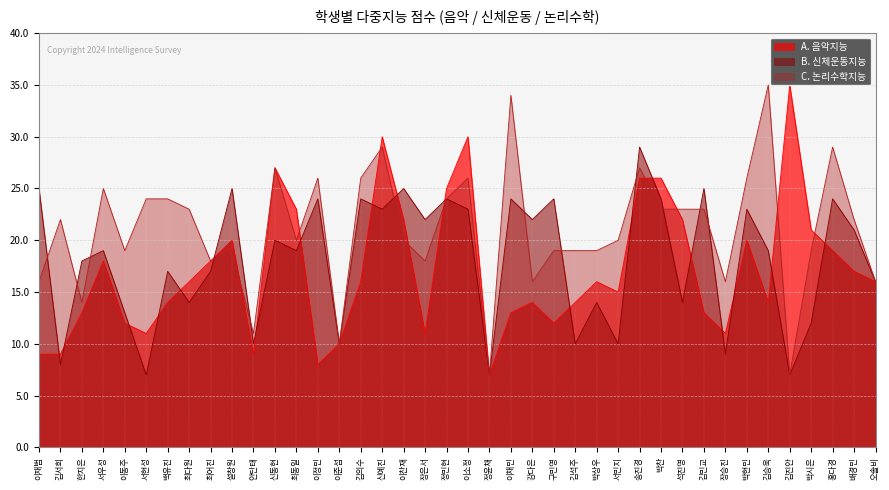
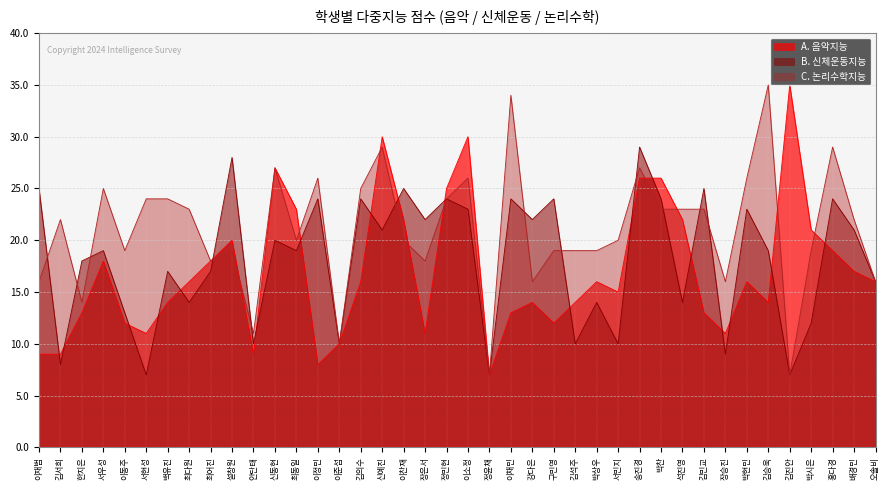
  {
    "A. 음악지능": {
      "이재범": 9,
      "김서희": 9,
      "한지은": 13,
      "서우성": 18,
      "이동주": 12,
      "서현성": 11,
      "백유진": 14,
      "최다원": 16,
      "설창원": 20,
      "안단태": 9,
      "최동일": 23,
      "이정민": 8,
      "김의수": 16,
      "신예진": 30,
      "이찬재": 22,
      "장은서": 11,
      "정민현": 25,
      "이소정": 30,
      "이채민": 13,
      "강다은": 14,
      "구민영": 12,
      "김석주": 14,
      "박상우": 16,
      "서민지": 15,
      "송진경": 26,
      "박찬": 26,
      "석진영": 22,
      "김민교": 13,
      "장승진": 11,
-     "박현민": 20,
+     "박현민": 16,
      "김승욱": 14,
      "박시은": 21,
      "홍다경": 19,
      "배경민": 17
    },
    "B. 신체운동지능": {
      "이재범": 25,
      "김서희": 8,
      "한지은": 18,
      "서우성": 19,
      "이동주": 13,
      "서현성": 7,
      "백유진": 17,
      "최다원": 14,
      "최어진": 17,
-     "설창원": 25,
+     "설창원": 28,
      "안단태": 10,
      "신동현": 20,
      "최동일": 19,
      "이정민": 24,
      "김의수": 24,
-     "신예진": 23,
+     "신예진": 21,
      "이찬재": 25,
      "장은서": 22,
      "이소정": 23,
      "이채민": 24,
      "강다은": 22,
      "구민영": 24,
      "김석주": 10,
      "박상우": 14,
      "서민지": 10,
      "송진경": 29,
      "박찬": 24,
      "석진영": 14,
      "김민교": 25,
      "장승진": 9,
      "박현민": 23,
      "김승욱": 19,
      "박시은": 12,
      "홍다경": 24,
      "배경민": 21
    },
    "C. 논리수학지능": {
      "이재범": 16,
      "김서희": 22,
      "한지은": 14,
      "서우성": 25,
      "이동주": 19,
      "서현성": 24,
      "백유진": 24,
      "최다원": 23,
      "설창원": 19,
      "안단태": 11,
      "최동일": 20,
      "이정민": 26,
-     "김의수": 26,
+     "김의수": 25,
      "신예진": 29,
      "이찬재": 20,
      "장은서": 18,
      "이소정": 26,
      "이채민": 34,
      "강다은": 16,
      "구민영": 19,
      "김석주": 19,
      "박상우": 19,
      "서민지": 20,
      "송진경": 27,
      "박찬": 23,
      "석진영": 23,
      "김민교": 23,
      "장승진": 16,
      "박현민": 26,
      "김승욱": 35,
      "박시은": 19,
      "홍다경": 29,
      "배경민": 22
    }
  }
